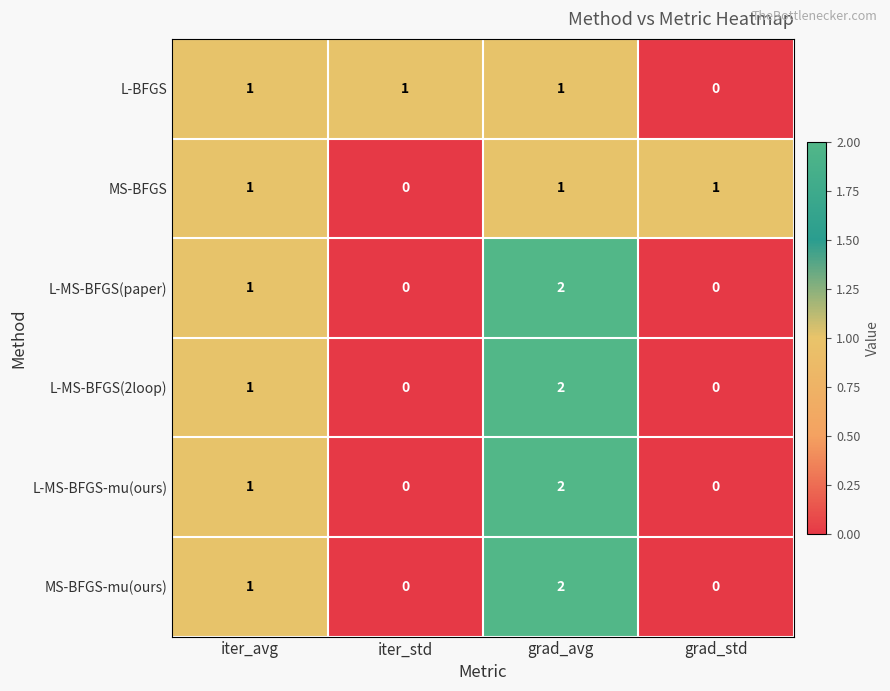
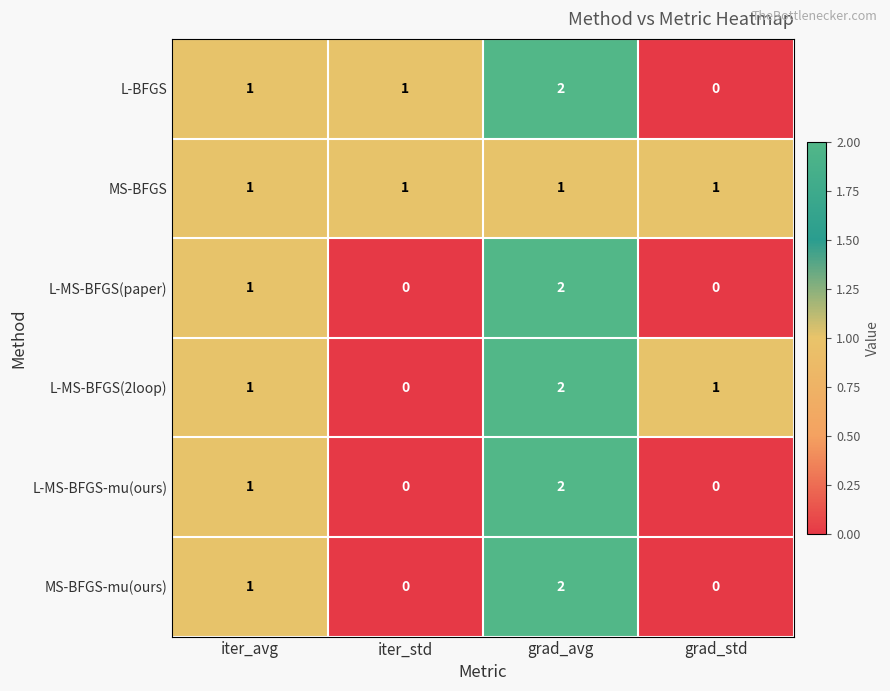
  {
    "L-BFGS": {
      "iter_avg": 1,
      "iter_std": 1,
-     "grad_avg": 1,
+     "grad_avg": 2,
      "grad_std": 0
    },
    "MS-BFGS": {
      "iter_avg": 1,
-     "iter_std": 0,
+     "iter_std": 1,
      "grad_avg": 1,
      "grad_std": 1
    },
    "L-MS-BFGS(paper)": {
      "iter_avg": 1,
      "iter_std": 0,
      "grad_avg": 2,
      "grad_std": 0
    },
    "L-MS-BFGS(2loop)": {
      "iter_avg": 1,
      "iter_std": 0,
      "grad_avg": 2,
-     "grad_std": 0
+     "grad_std": 1
    },
    "L-MS-BFGS-mu(ours)": {
      "iter_avg": 1,
      "iter_std": 0,
      "grad_avg": 2,
      "grad_std": 0
    },
    "MS-BFGS-mu(ours)": {
      "iter_avg": 1,
      "iter_std": 0,
      "grad_avg": 2,
      "grad_std": 0
    }
  }
